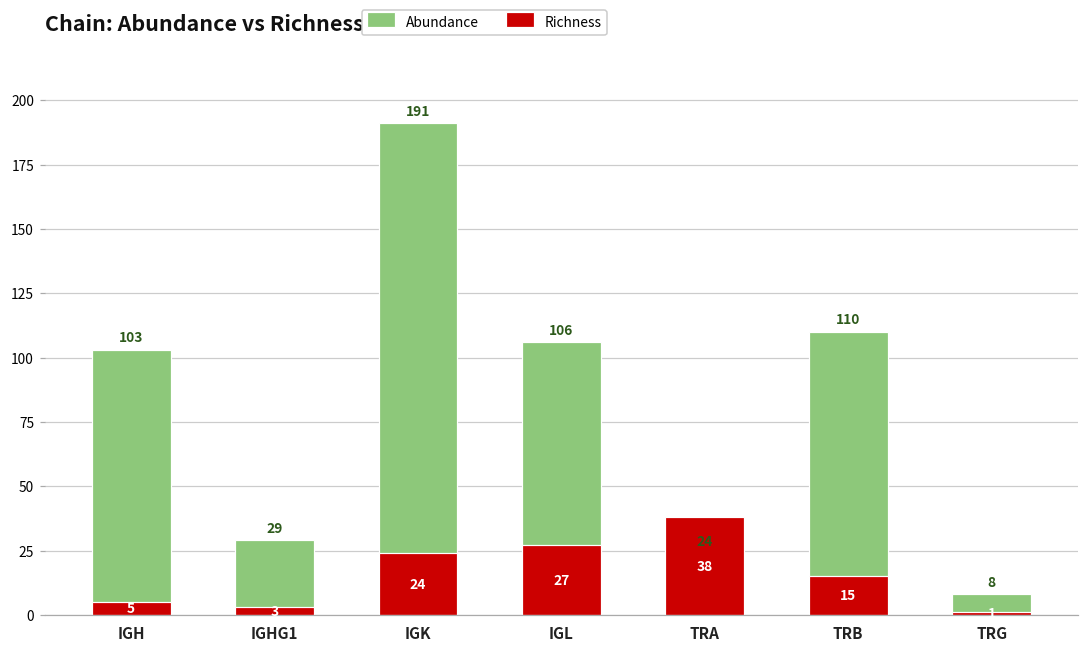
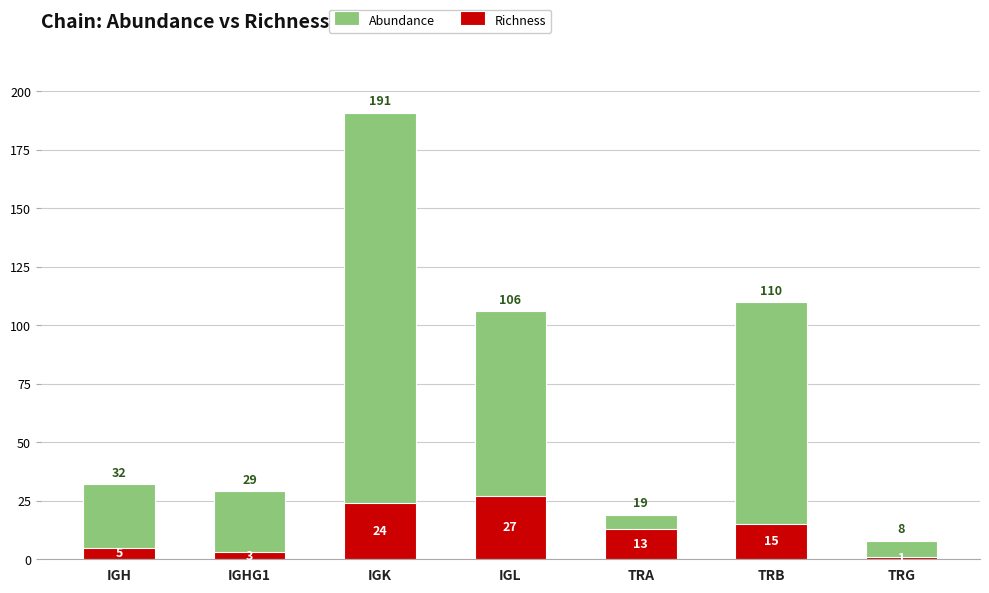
  {
    "Abundance": {
-     "IGH": 103,
+     "IGH": 32,
      "IGHG1": 29,
      "IGK": 191,
      "IGL": 106,
-     "TRA": 24,
+     "TRA": 19,
      "TRB": 110,
      "TRG": 8
    },
    "Richness": {
-     "TRA": 38
+     "TRA": 13
    }
  }
